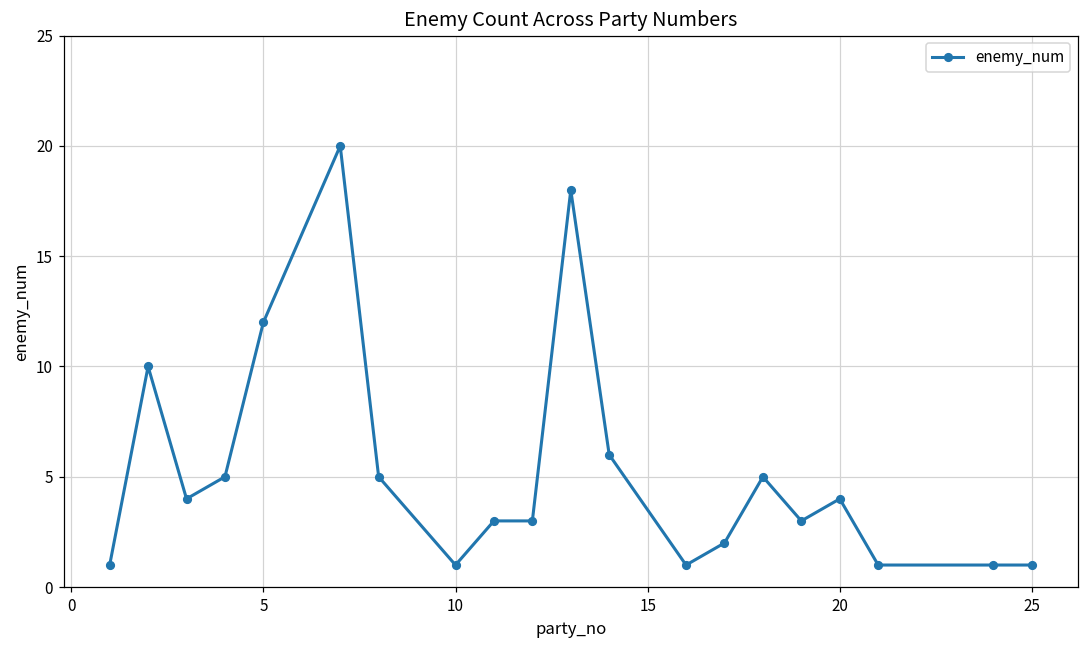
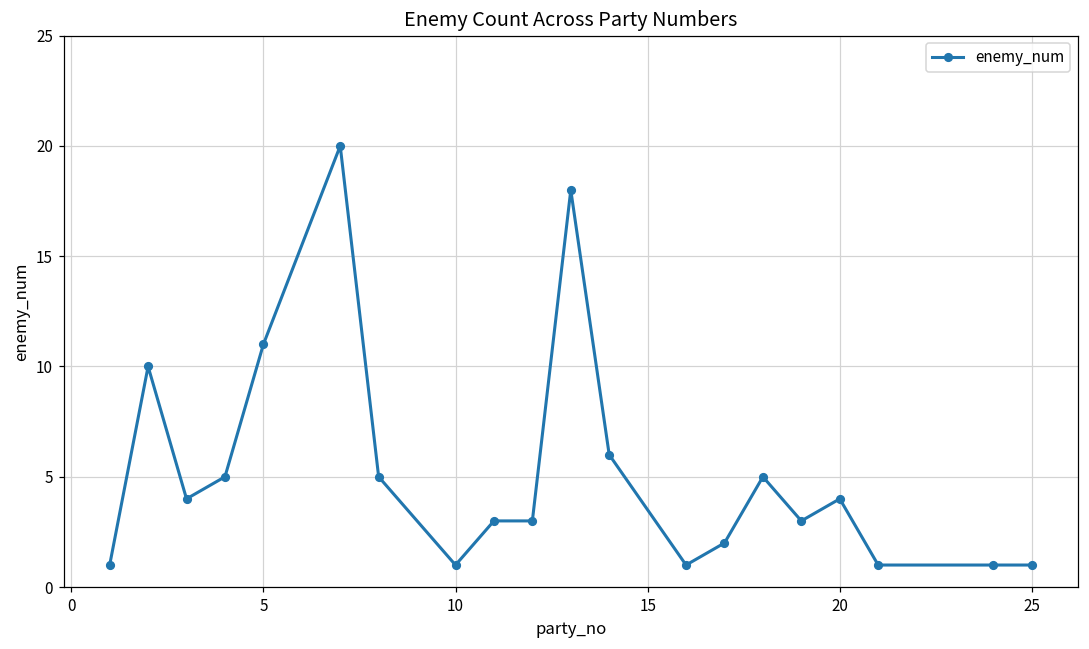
  {
-   "5": 12,
+   "5": 11,
    "10": 1,
    "20": 4,
    "25": 1
  }
